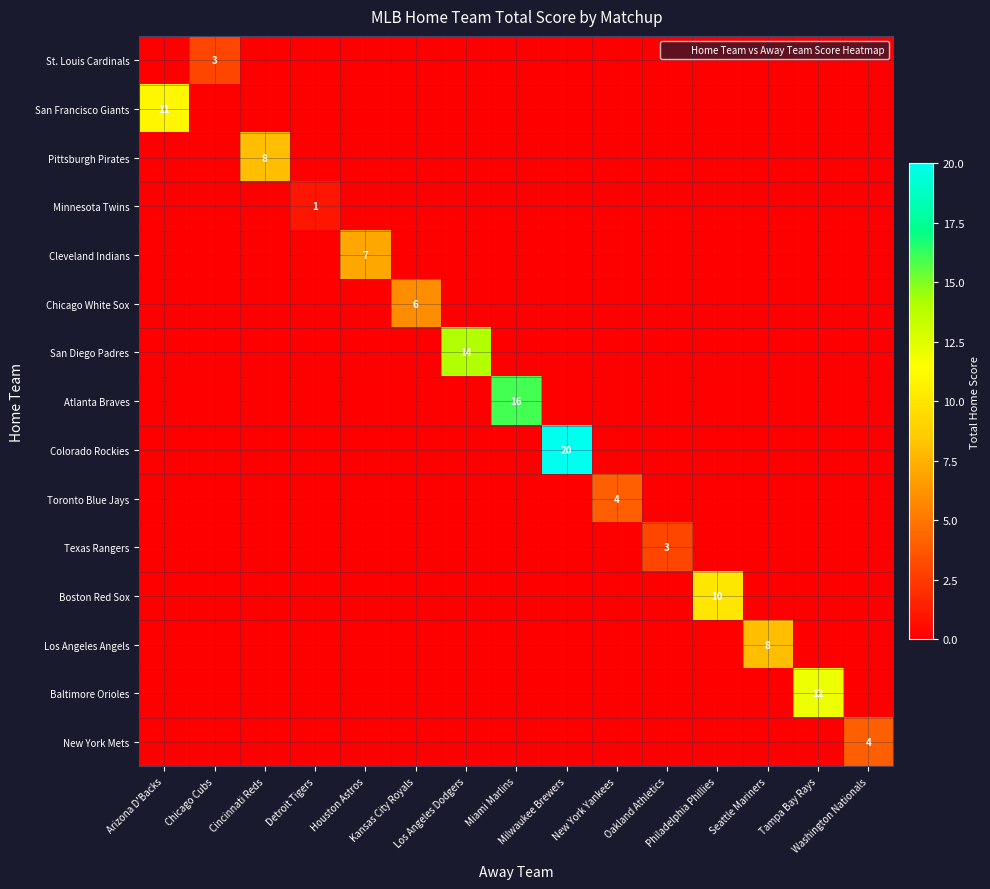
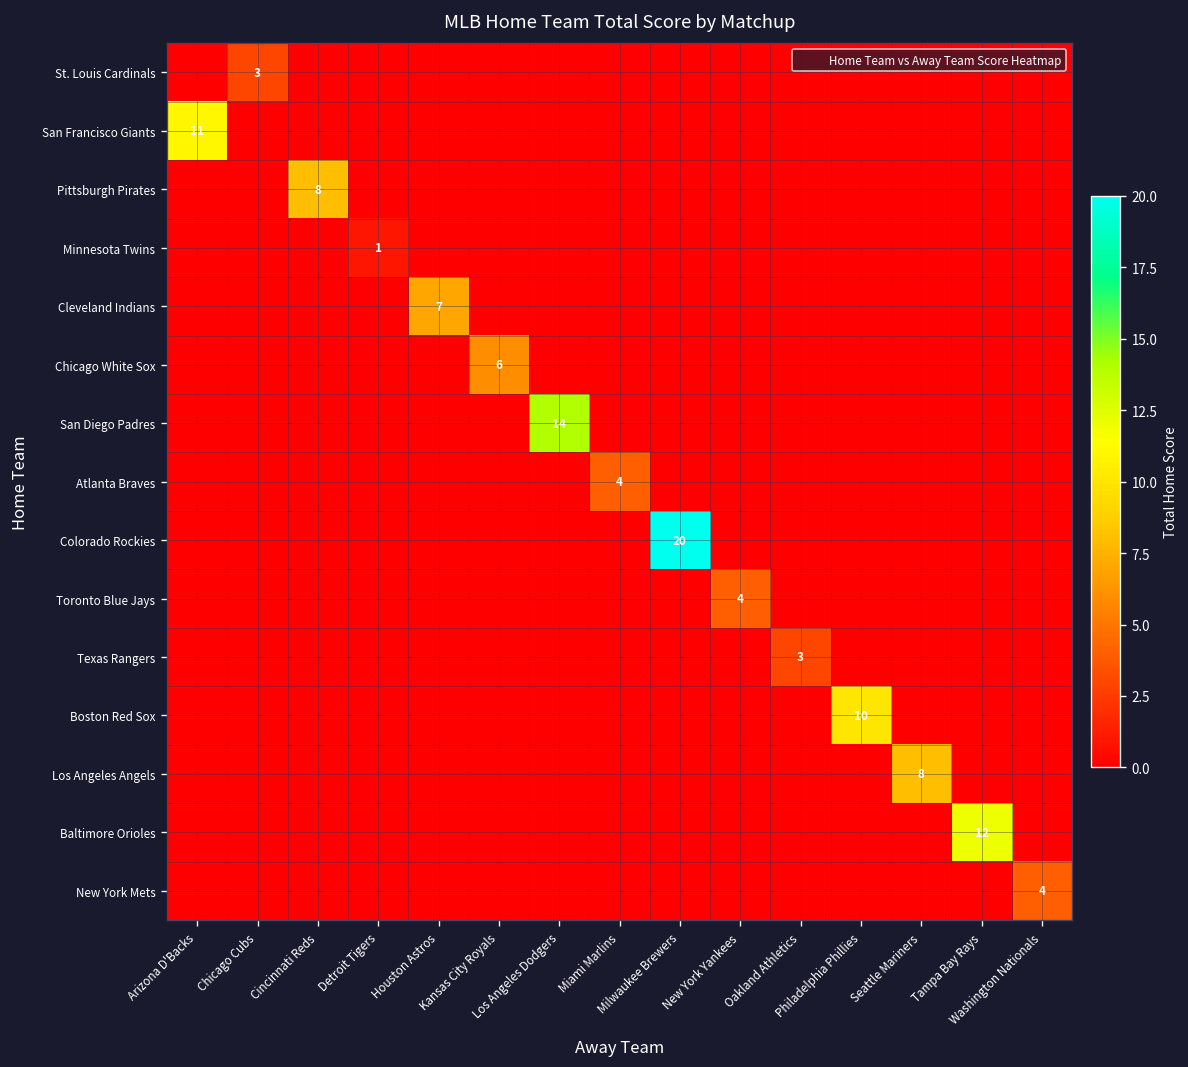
  {
    "St. Louis Cardinals": {
      "Chicago Cubs": 3
    },
    "San Francisco Giants": {
      "Arizona D'Backs": 11
    },
    "Pittsburgh Pirates": {
      "Cincinnati Reds": 8
    },
    "Minnesota Twins": {
      "Detroit Tigers": 1
    },
    "Cleveland Indians": {
      "Houston Astros": 7
    },
    "Chicago White Sox": {
      "Kansas City Royals": 6
    },
    "San Diego Padres": {
      "Los Angeles Dodgers": 14
    },
    "Atlanta Braves": {
-     "Miami Marlins": 16
+     "Miami Marlins": 4
    },
    "Colorado Rockies": {
      "Milwaukee Brewers": 20
    },
    "Toronto Blue Jays": {
      "New York Yankees": 4
    },
    "Texas Rangers": {
      "Oakland Athletics": 3
    },
    "Boston Red Sox": {
      "Philadelphia Phillies": 10
    },
    "Los Angeles Angels": {
      "Seattle Mariners": 8
    },
    "Baltimore Orioles": {
      "Tampa Bay Rays": 12
    },
    "New York Mets": {
      "Washington Nationals": 4
    }
  }
